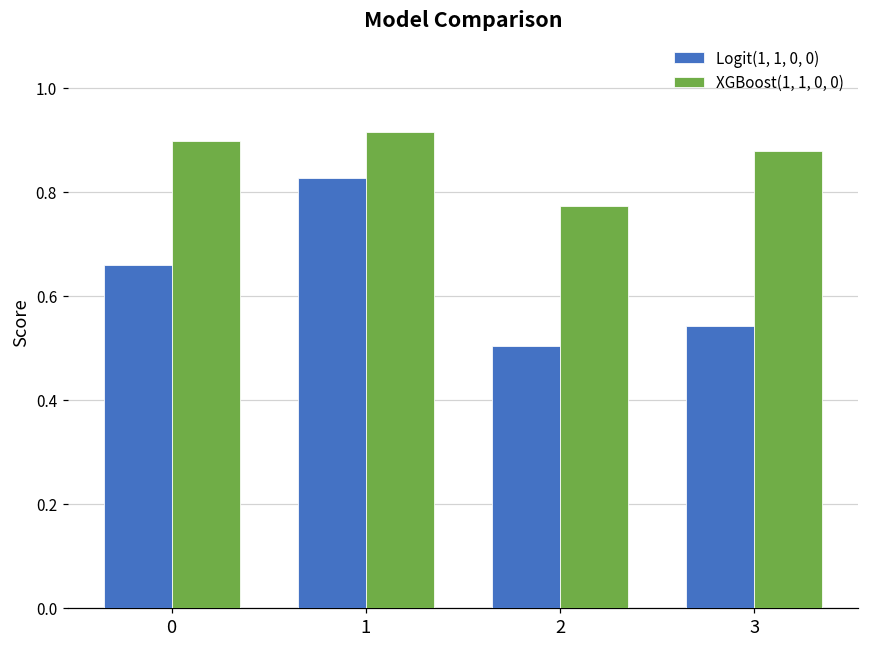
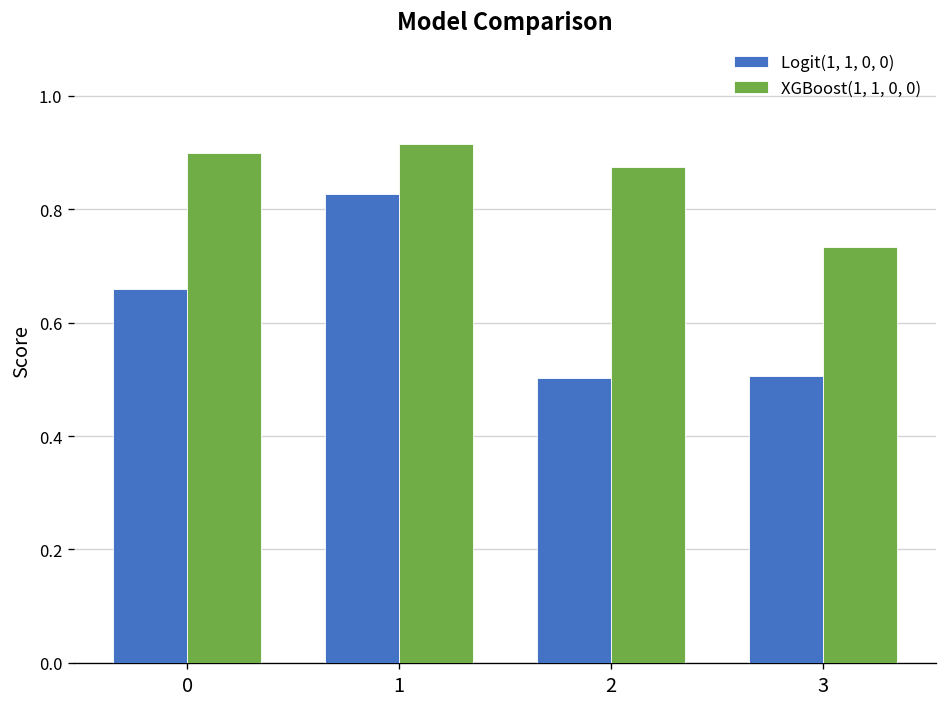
  {
    "Logit(1, 1, 0, 0)": {
      "0": 0.66,
      "1": 0.83,
      "2": 0.50,
-     "3": 0.54
+     "3": 0.51
    },
    "XGBoost(1, 1, 0, 0)": {
      "0": 0.90,
      "1": 0.91,
-     "2": 0.77,
-     "3": 0.88
+     "2": 0.87,
+     "3": 0.73
    }
  }
